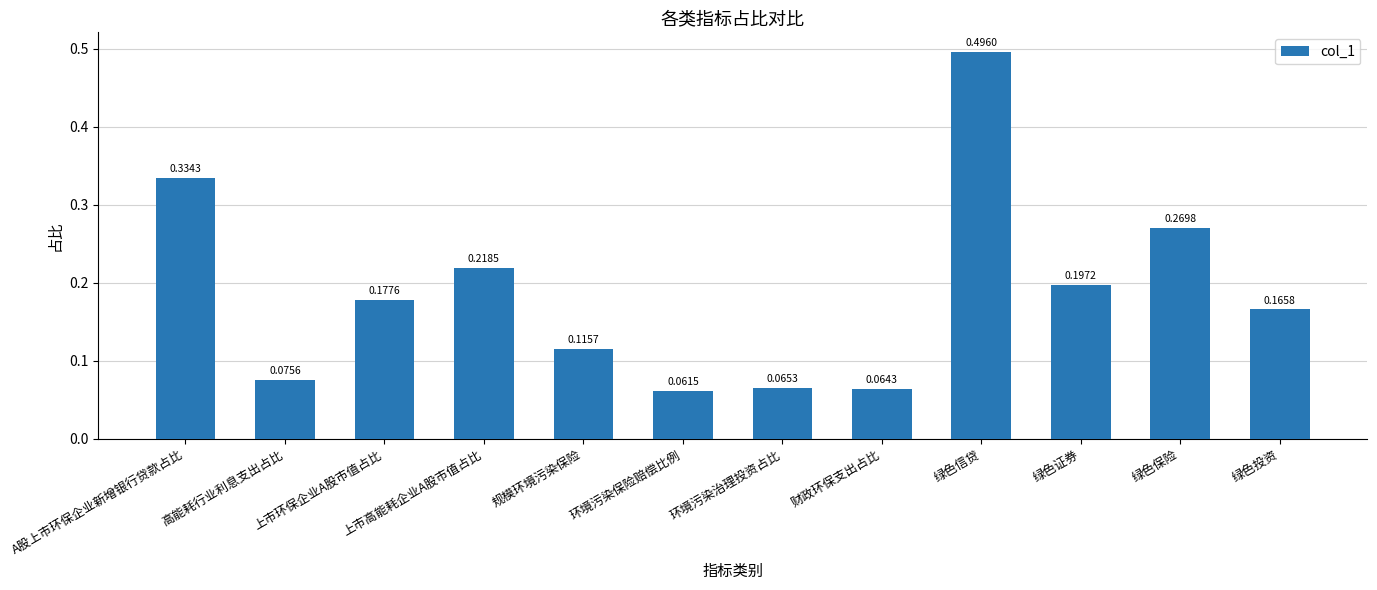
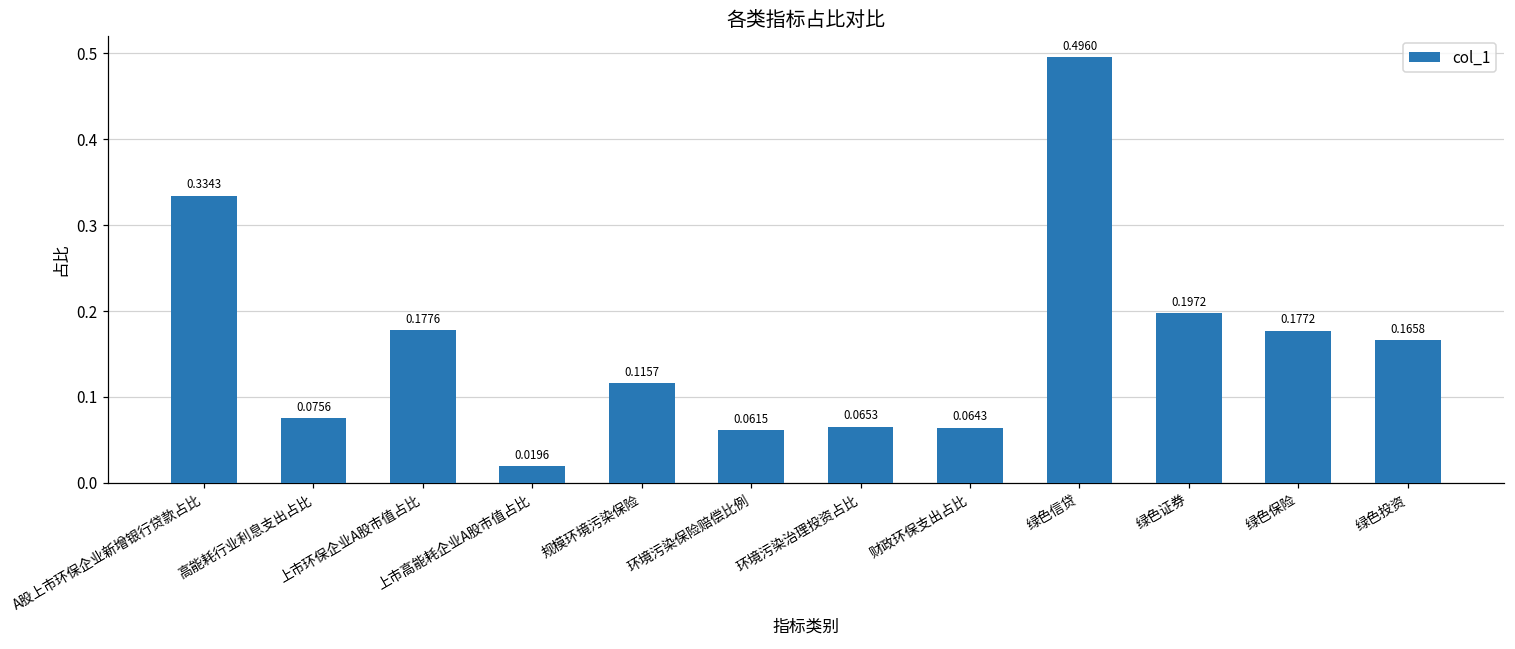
  {
    "A股上市环保企业新增银行贷款占比": 0.3343,
    "高能耗行业利息支出占比": 0.0756,
    "上市环保企业A股市值占比": 0.1776,
-   "上市高能耗企业A股市值占比": 0.2185,
+   "上市高能耗企业A股市值占比": 0.0196,
    "规模环境污染保险": 0.1157,
    "环境污染保险赔偿比例": 0.0615,
    "环境污染治理投资占比": 0.0653,
    "财政环保支出占比": 0.0643,
    "绿色信贷": 0.4960,
    "绿色证券": 0.1972,
-   "绿色保险": 0.2698,
+   "绿色保险": 0.1772,
    "绿色投资": 0.1658
  }
